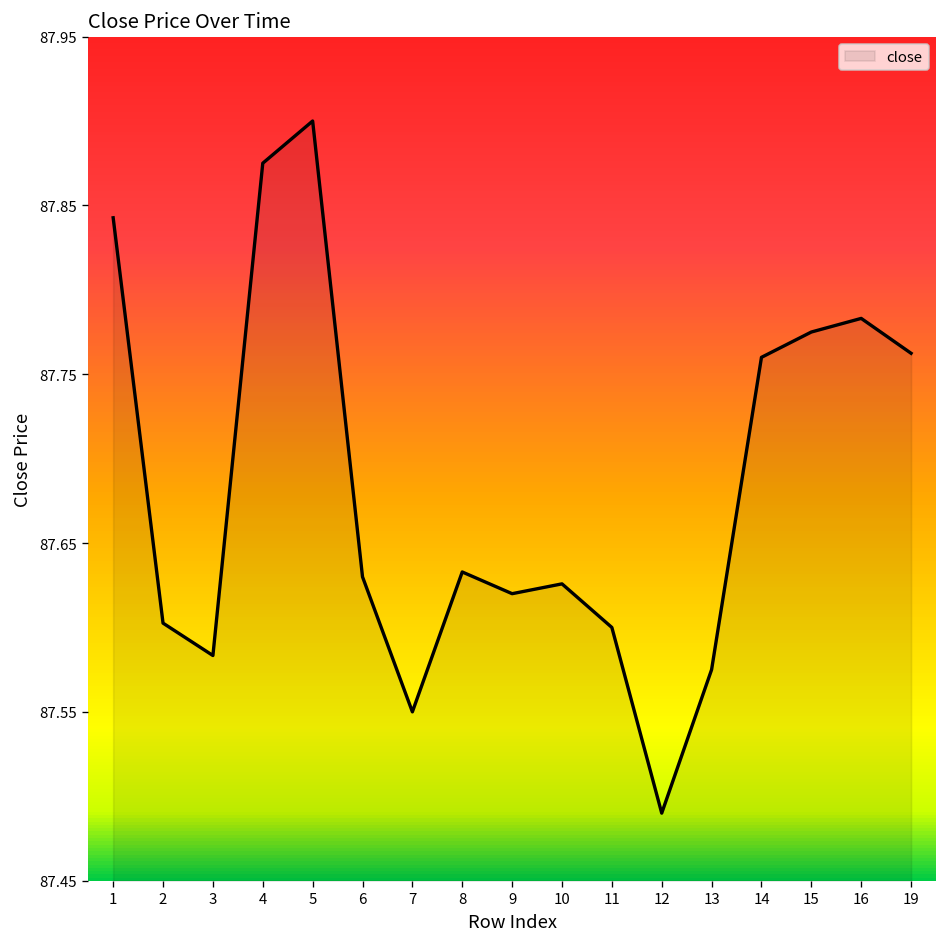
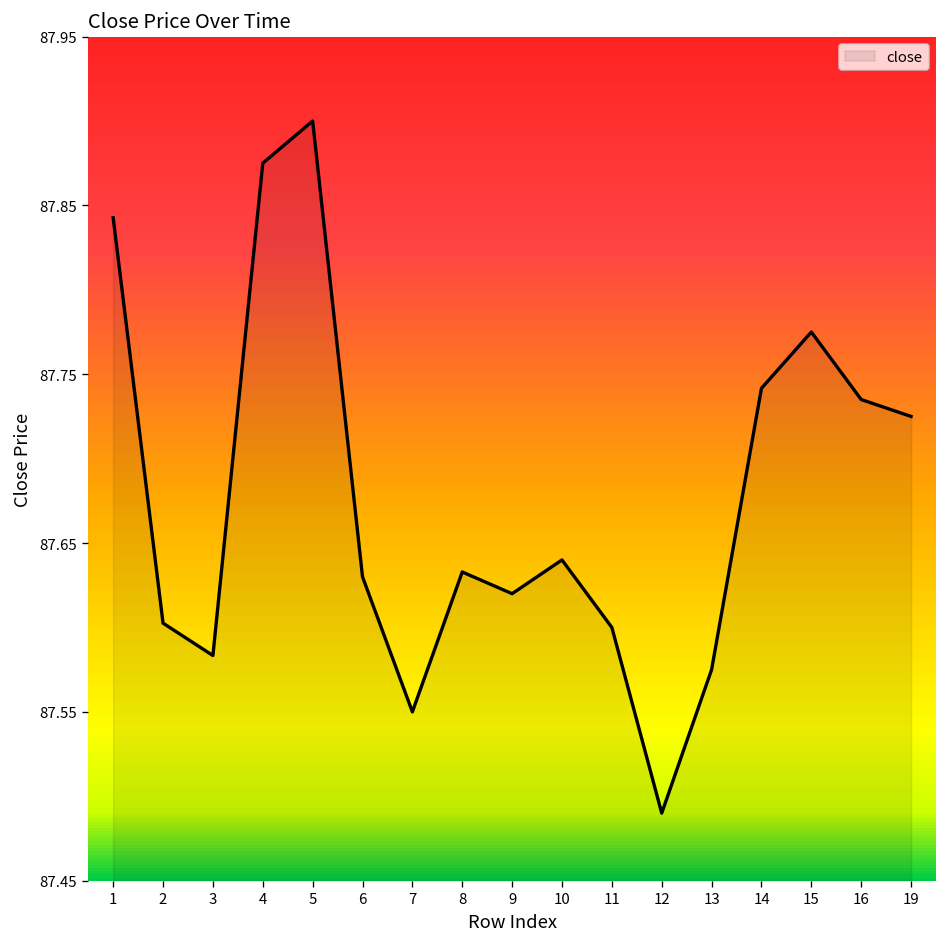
  {
    "1": 87.843,
    "2": 87.603,
    "3": 87.583,
    "4": 87.875,
    "5": 87.900,
    "6": 87.630,
    "7": 87.550,
    "8": 87.633,
    "9": 87.620,
-   "10": 87.626,
+   "10": 87.640,
    "11": 87.600,
    "12": 87.490,
    "13": 87.575,
-   "14": 87.760,
+   "14": 87.742,
    "15": 87.775,
-   "16": 87.783,
-   "19": 87.762
+   "16": 87.735,
+   "19": 87.725
  }
